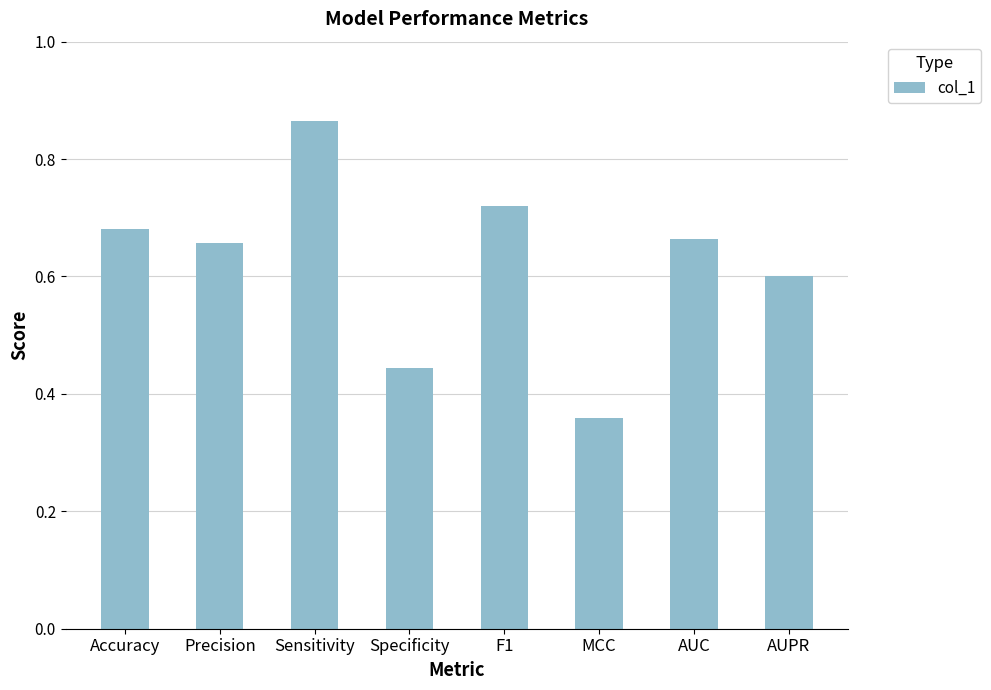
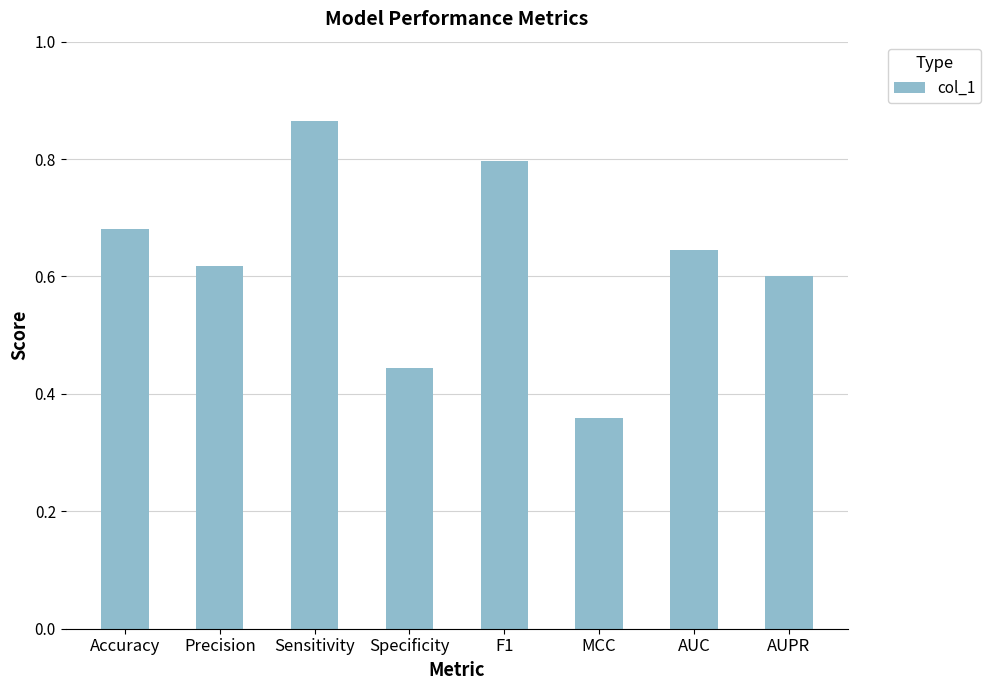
  {
    "Accuracy": 0.68,
-   "Precision": 0.66,
+   "Precision": 0.62,
    "Sensitivity": 0.86,
    "Specificity": 0.44,
-   "F1": 0.72,
+   "F1": 0.80,
    "MCC": 0.36,
-   "AUC": 0.66,
+   "AUC": 0.65,
    "AUPR": 0.60
  }
